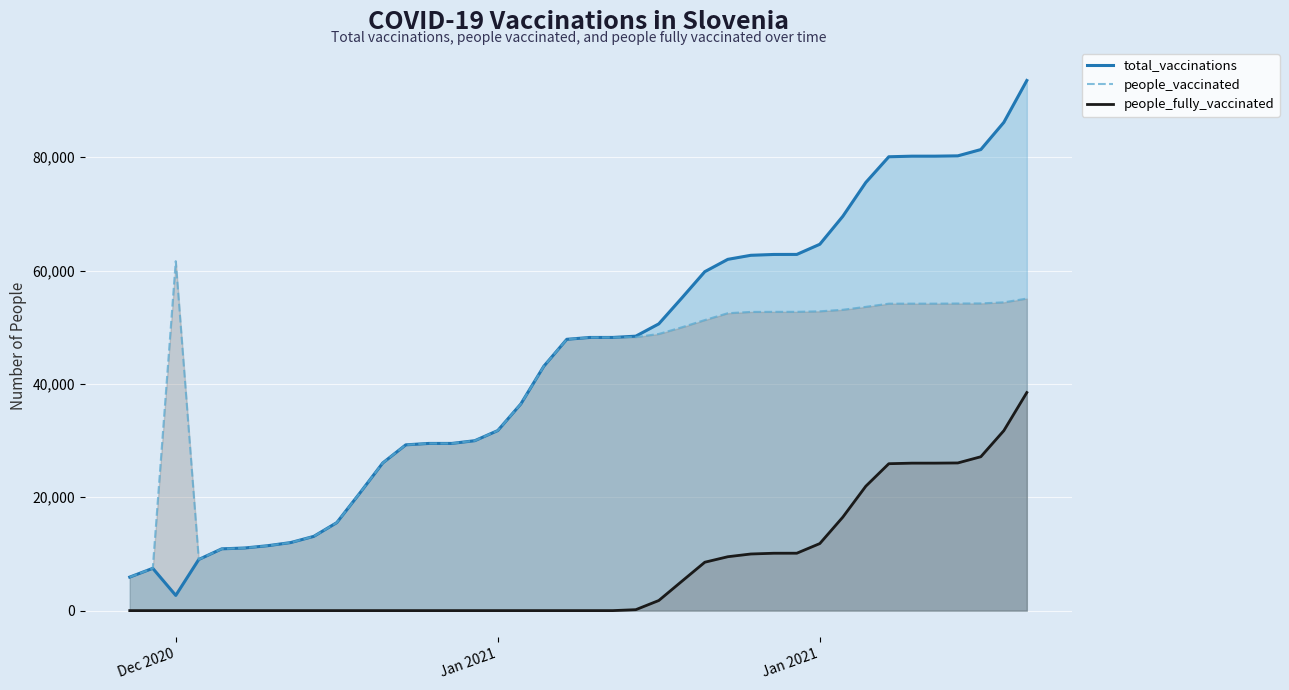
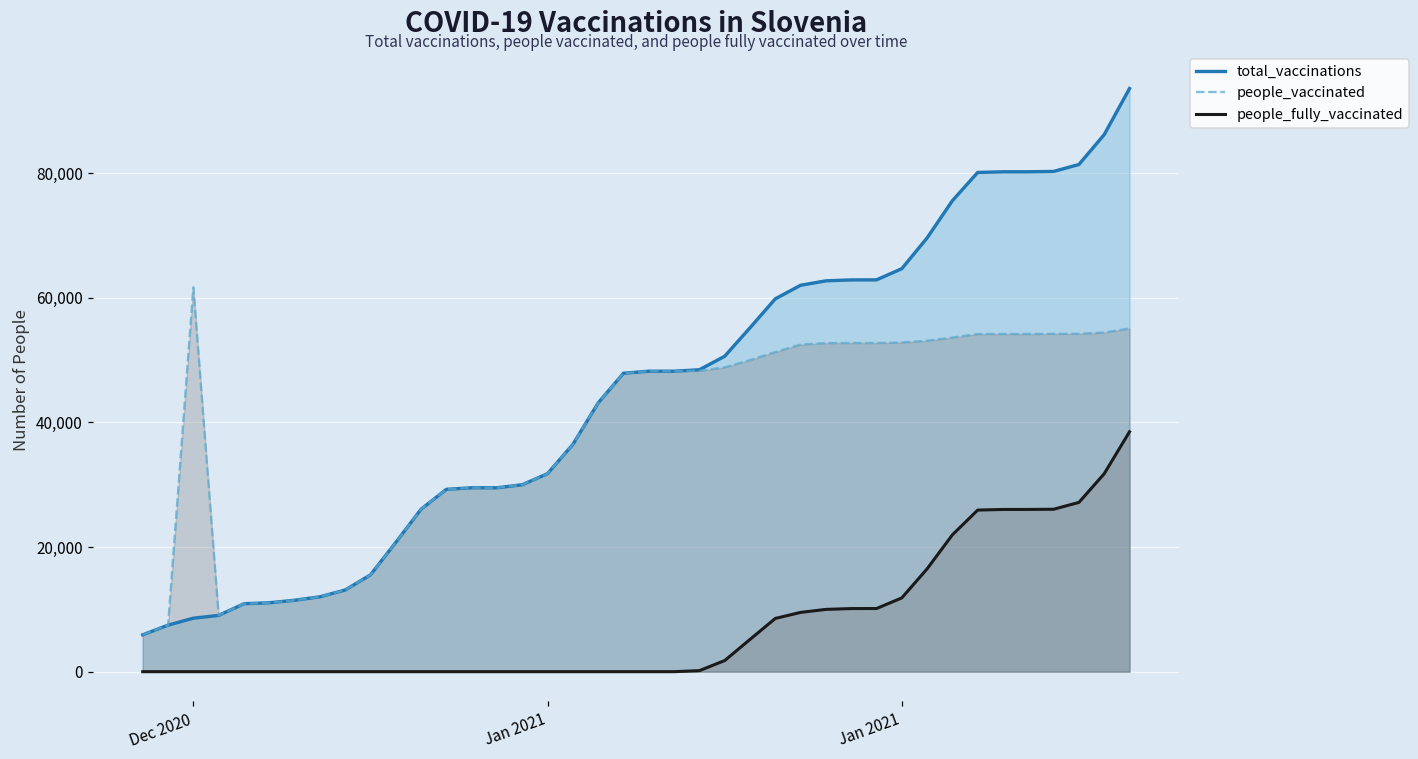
  {
    "total_vaccinations": {
-     "Dec 2020": "3,000"
+     "Dec 2020": "9,000"
    },
    "people_vaccinated": {
      "Dec 2020": "62,000"
    },
    "people_fully_vaccinated": {
      "Dec 2020": "0"
    }
  }
